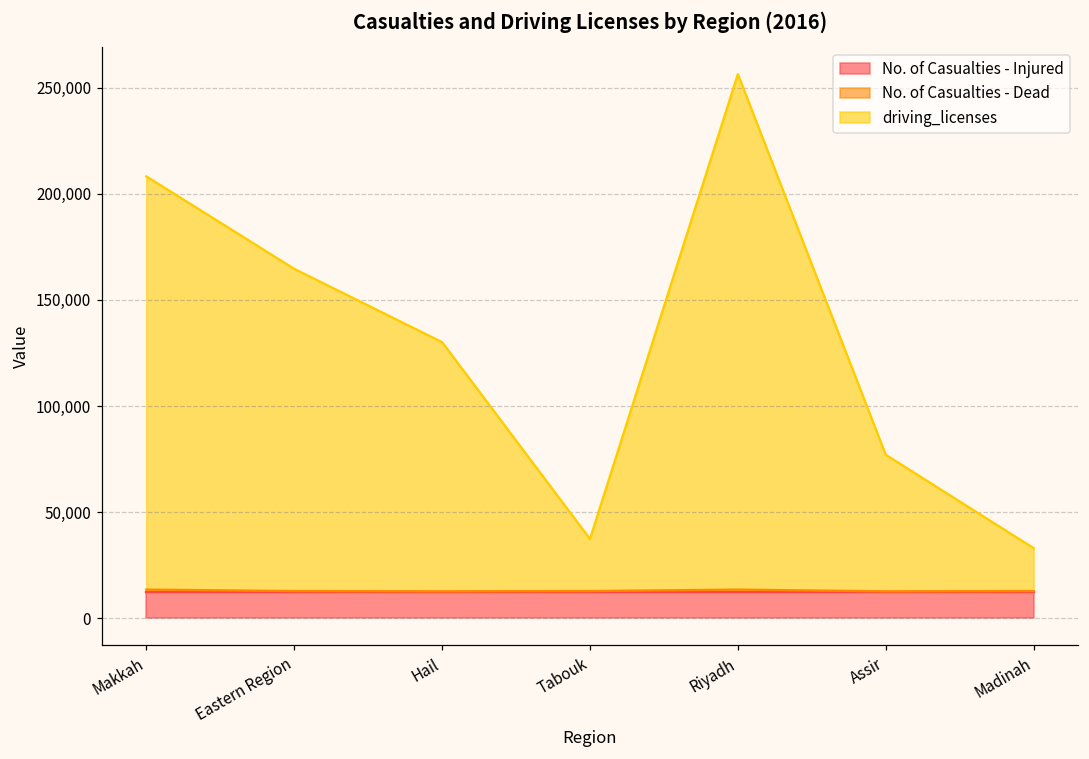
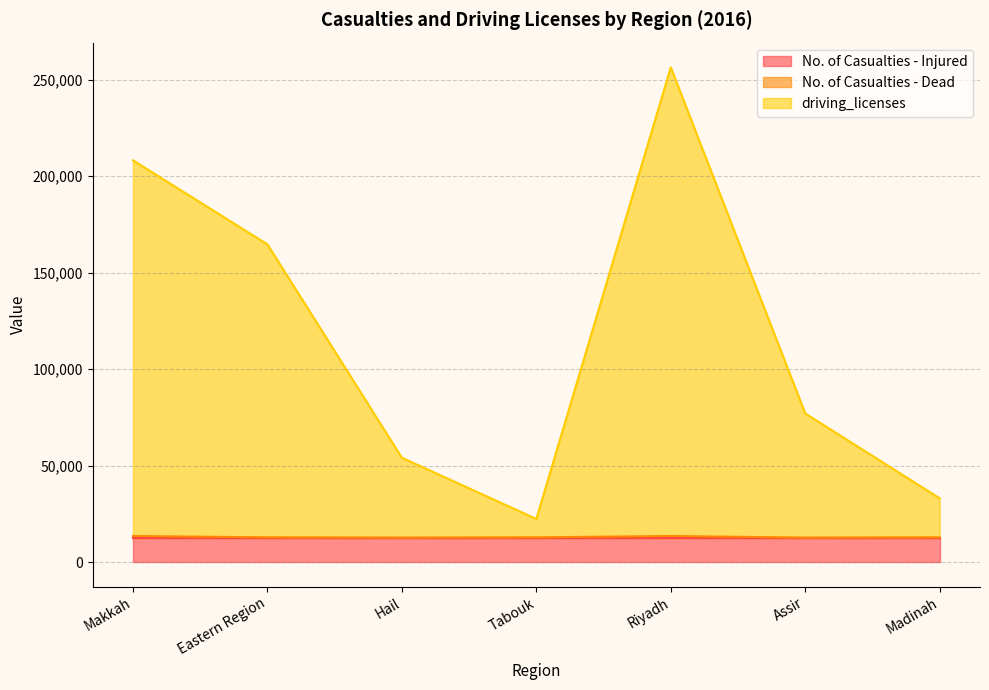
  {
    "driving_licenses": {
      "Makkah": "195,000",
      "Eastern Region": "152,000",
-     "Hail": "117,000",
-     "Tabouk": "25,000",
+     "Hail": "41,000",
+     "Tabouk": "10,000",
      "Riyadh": "243,000",
      "Assir": "64,000",
      "Madinah": "20,000"
    }
  }
